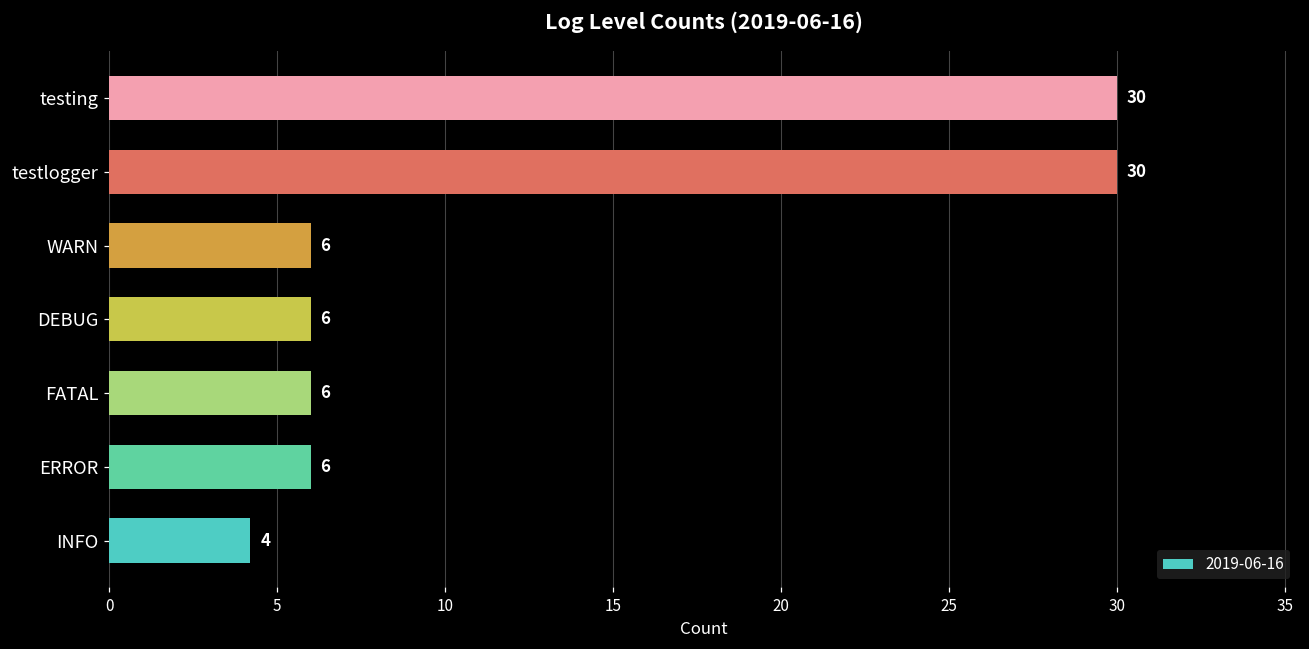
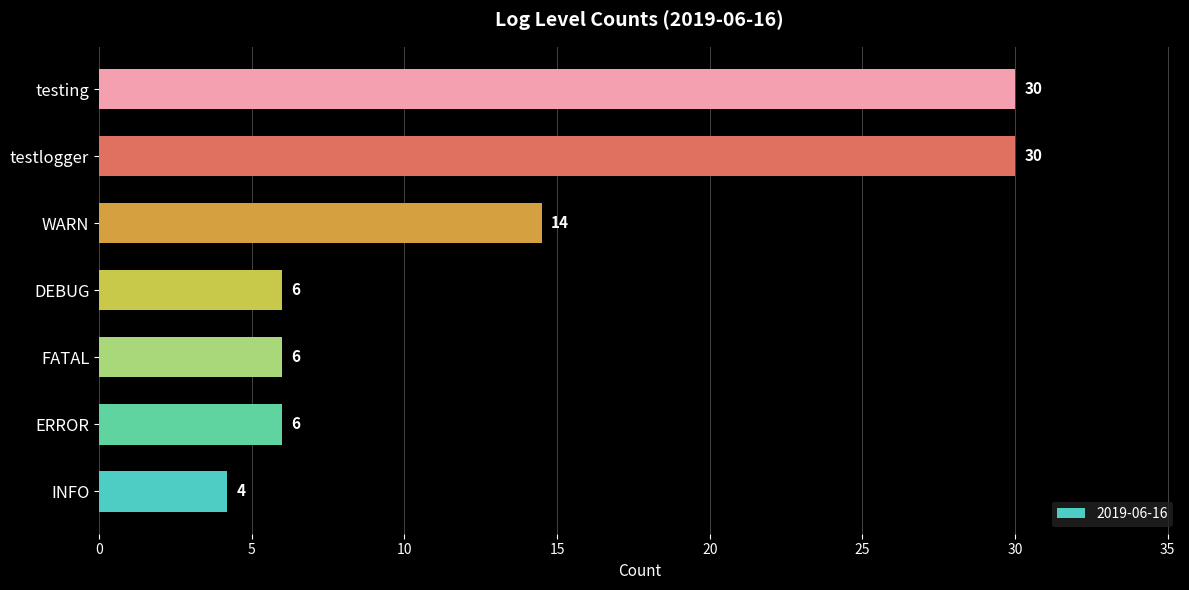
  {
    "testing": 30,
    "testlogger": 30,
-   "WARN": 6,
+   "WARN": 14,
    "DEBUG": 6,
    "FATAL": 6,
    "ERROR": 6,
    "INFO": 4
  }
